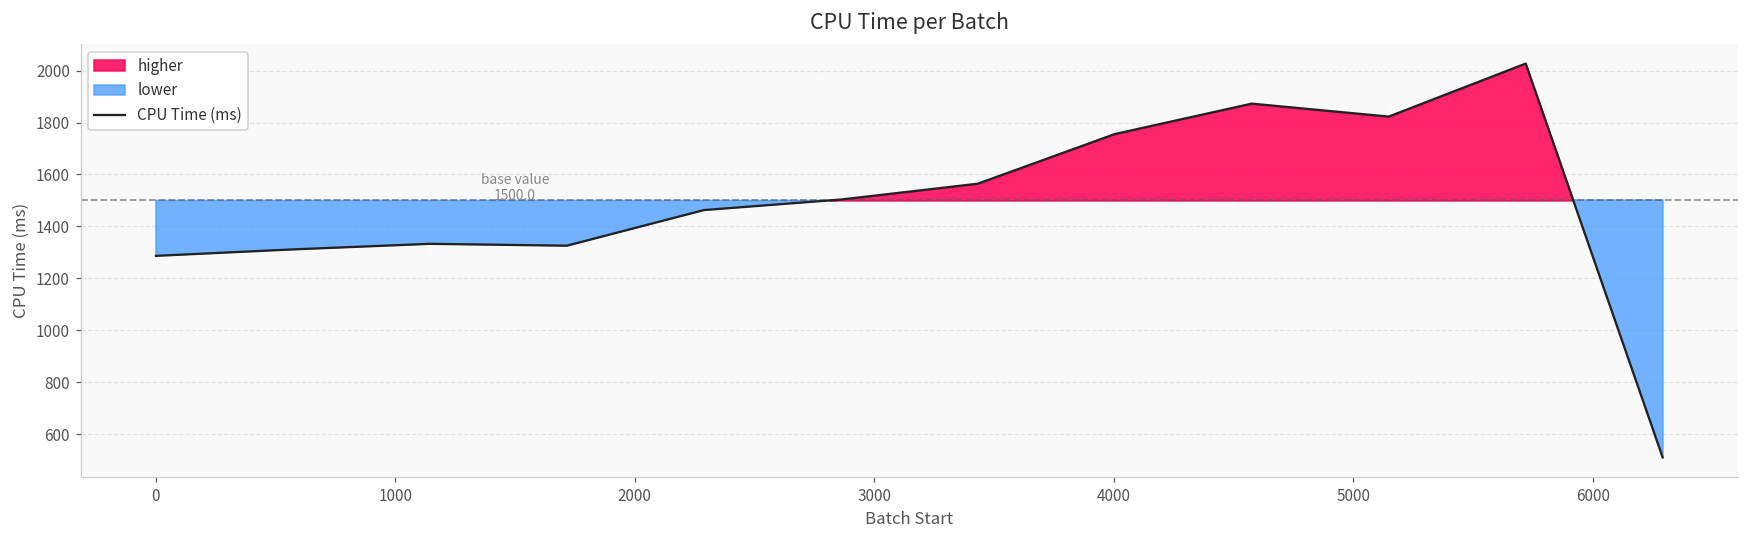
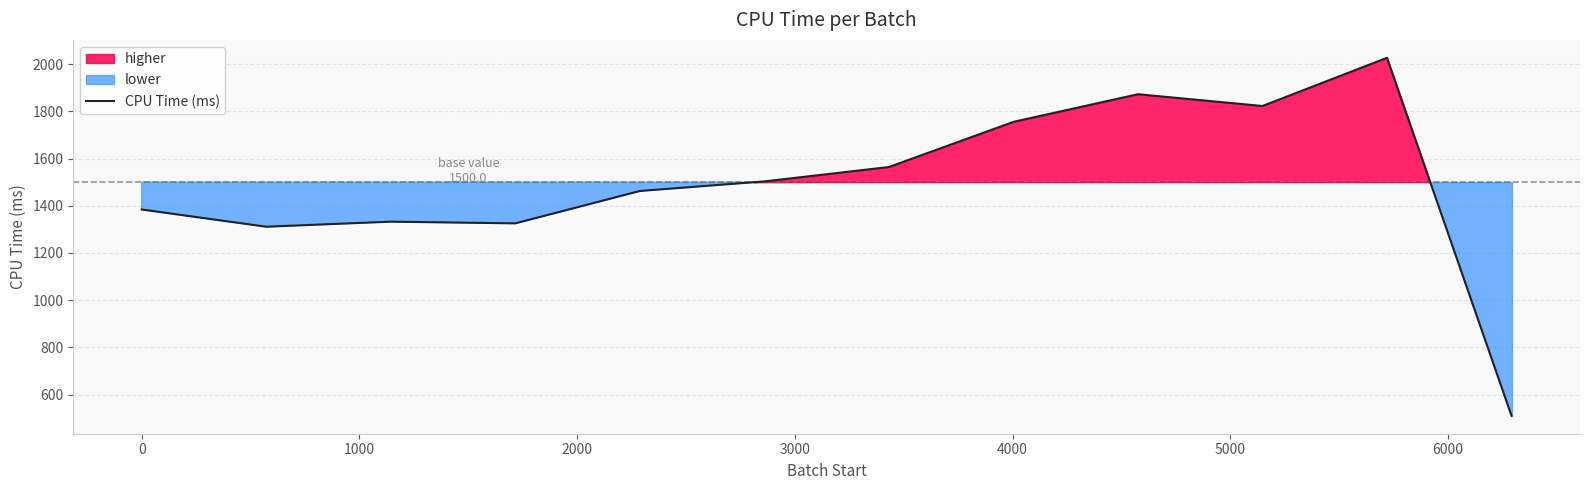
  {
    "CPU Time (ms)": {
-     "0": 1290
+     "0": 1380
    }
  }
